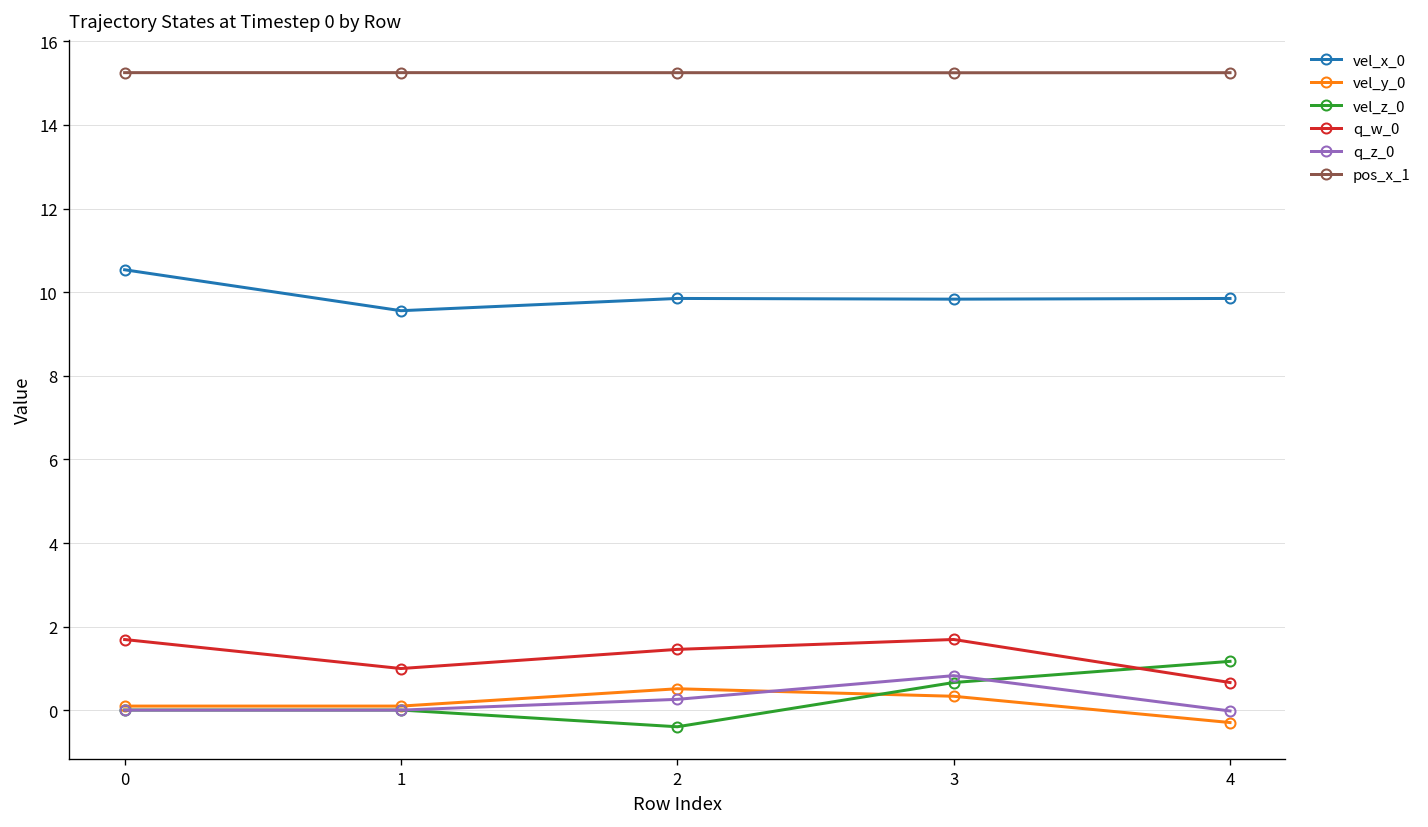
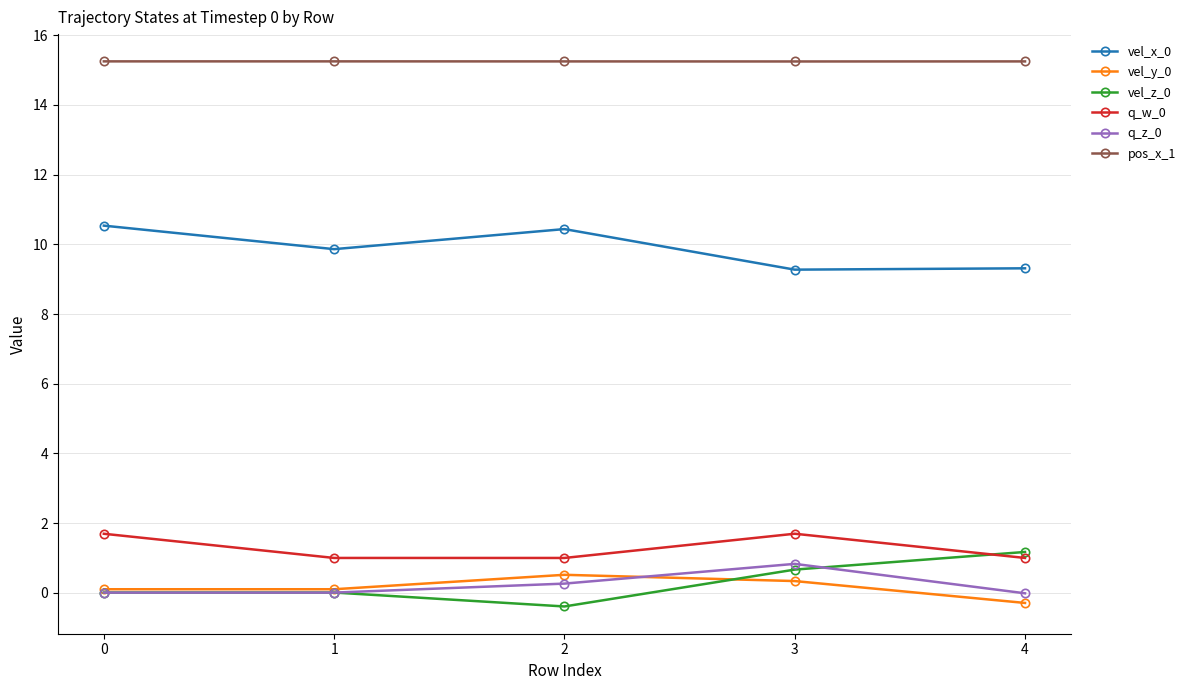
  {
    "vel_x_0": {
      "0": 10.5,
-     "1": 9.6,
-     "2": 9.9,
-     "3": 9.8,
-     "4": 9.9
+     "1": 9.9,
+     "2": 10.4,
+     "3": 9.3,
+     "4": 9.3
    },
    "vel_y_0": {
      "0": 0.1,
      "1": 0.1,
      "2": 0.5,
      "3": 0.3,
      "4": -0.3
    },
    "vel_z_0": {
      "2": -0.4,
      "3": 0.7,
      "4": 1.2
    },
    "q_w_0": {
      "0": 1.7,
      "1": 1.0,
-     "2": 1.5,
+     "2": 1.0,
      "3": 1.7,
-     "4": 0.7
+     "4": 1.0
    },
    "q_z_0": {
      "2": 0.3,
      "3": 0.8,
      "4": 0.0
    },
    "pos_x_1": {
      "0": 15.3,
      "1": 15.3,
      "2": 15.3,
      "3": 15.2,
      "4": 15.3
    }
  }
